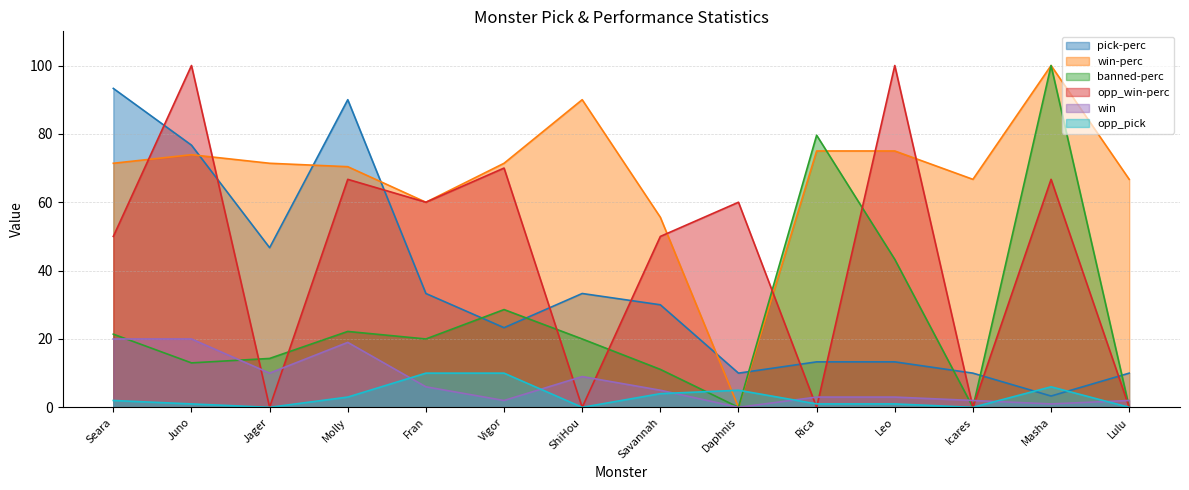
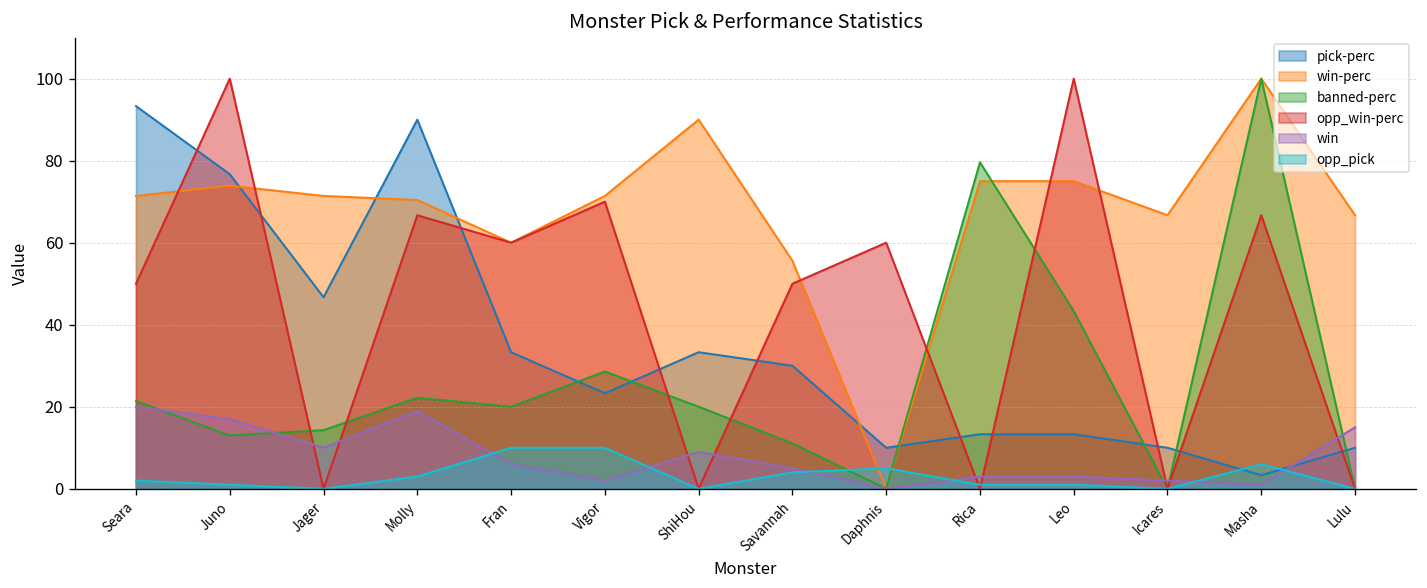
  {
    "win-perc": {
      "Seara": 71,
      "Juno": 74,
      "Jager": 71,
      "Molly": 70,
      "Vigor": 71,
      "ShiHou": 90,
      "Savannah": 56,
      "Rica": 75,
      "Leo": 75,
      "Icares": 67,
      "Lulu": 67
    },
    "banned-perc": {
      "Seara": 21,
      "Juno": 13,
      "Jager": 14,
      "Molly": 22,
      "Fran": 20,
      "Vigor": 29,
      "ShiHou": 20,
      "Savannah": 11,
      "Rica": 80,
      "Leo": 43
    },
    "opp_win-perc": {
      "Seara": 50,
      "Juno": 100,
      "Molly": 67,
      "Vigor": 70,
      "Savannah": 50,
      "Daphnis": 60,
      "Rica": 0,
      "Leo": 100,
      "Masha": 67
    },
    "win": {
      "Seara": 20,
-     "Juno": 20,
+     "Juno": 17,
      "Jager": 10,
      "Molly": 19,
      "Fran": 6,
      "Vigor": 2,
      "ShiHou": 9,
      "Savannah": 5,
      "Rica": 3,
      "Leo": 3,
      "Icares": 2,
      "Masha": 1,
-     "Lulu": 2
+     "Lulu": 15
    }
  }
